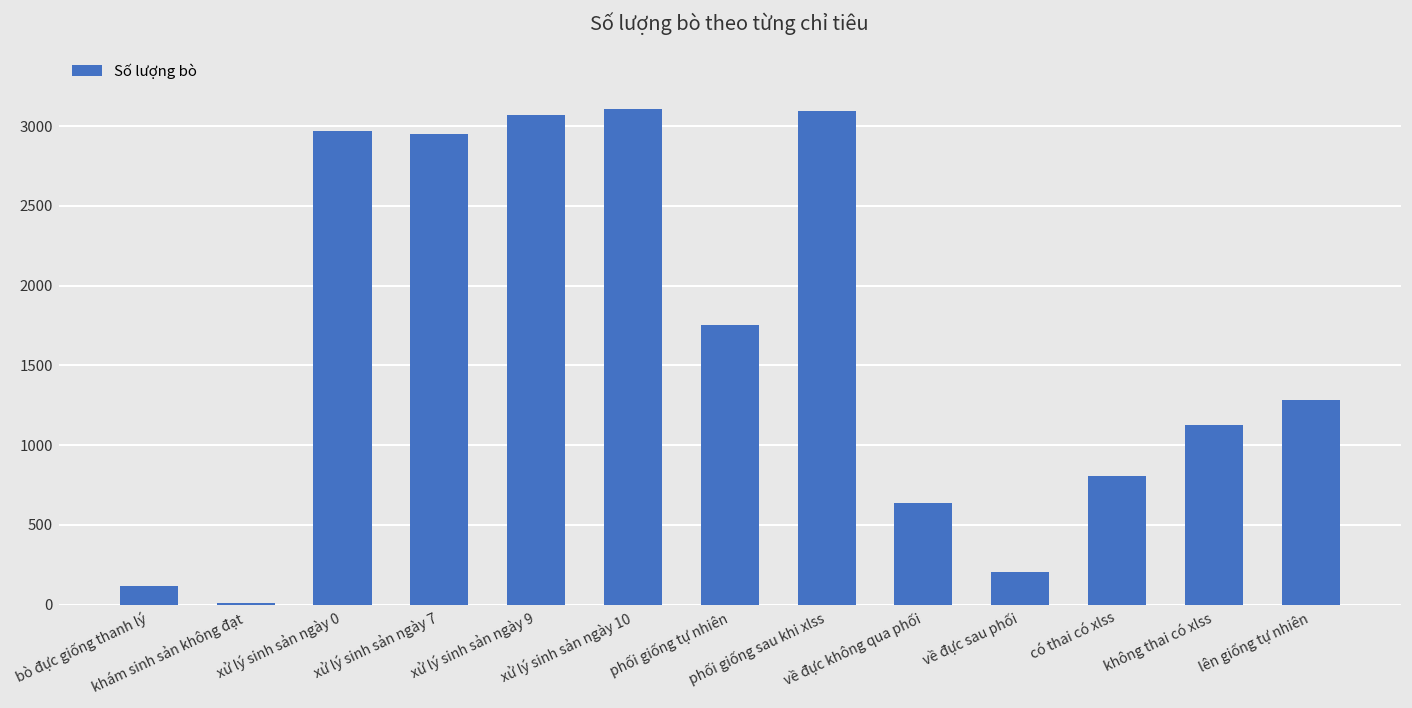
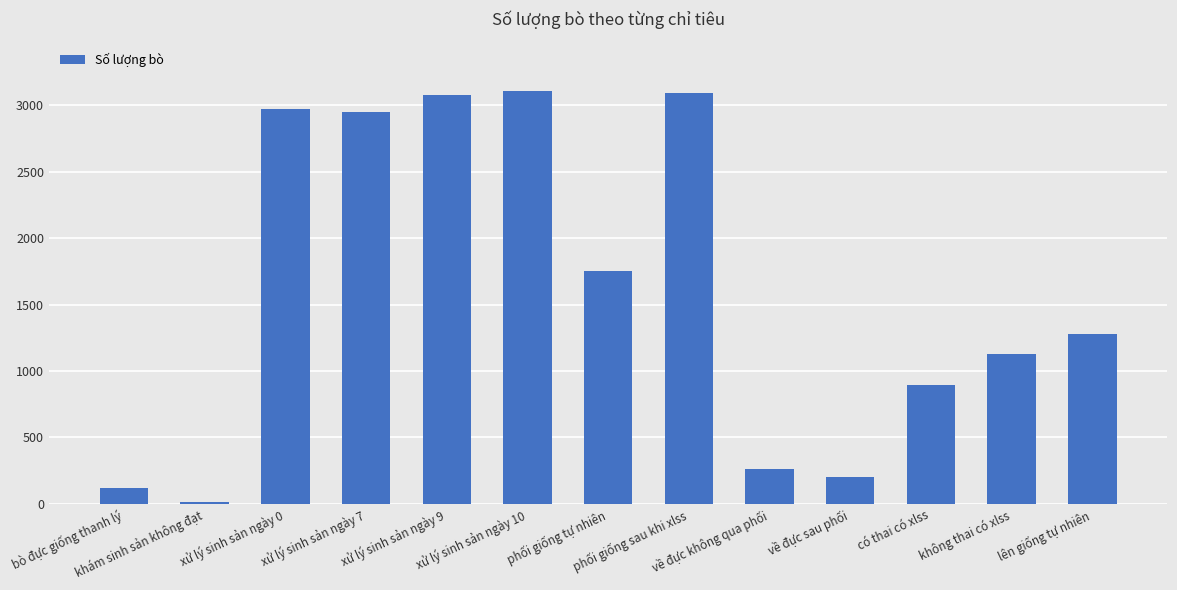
  {
    "bò đực giống thanh lý": 120,
    "xử lý sinh sản ngày 0": 2970,
    "xử lý sinh sản ngày 7": 2950,
    "xử lý sinh sản ngày 9": 3070,
    "xử lý sinh sản ngày 10": 3110,
    "phối giống tự nhiên": 1750,
    "phối giống sau khi xlss": 3100,
-   "về đực không qua phối": 640,
+   "về đực không qua phối": 260,
    "về đực sau phối": 210,
-   "có thai có xlss": 810,
+   "có thai có xlss": 900,
    "không thai có xlss": 1130,
    "lên giống tự nhiên": 1280
  }
